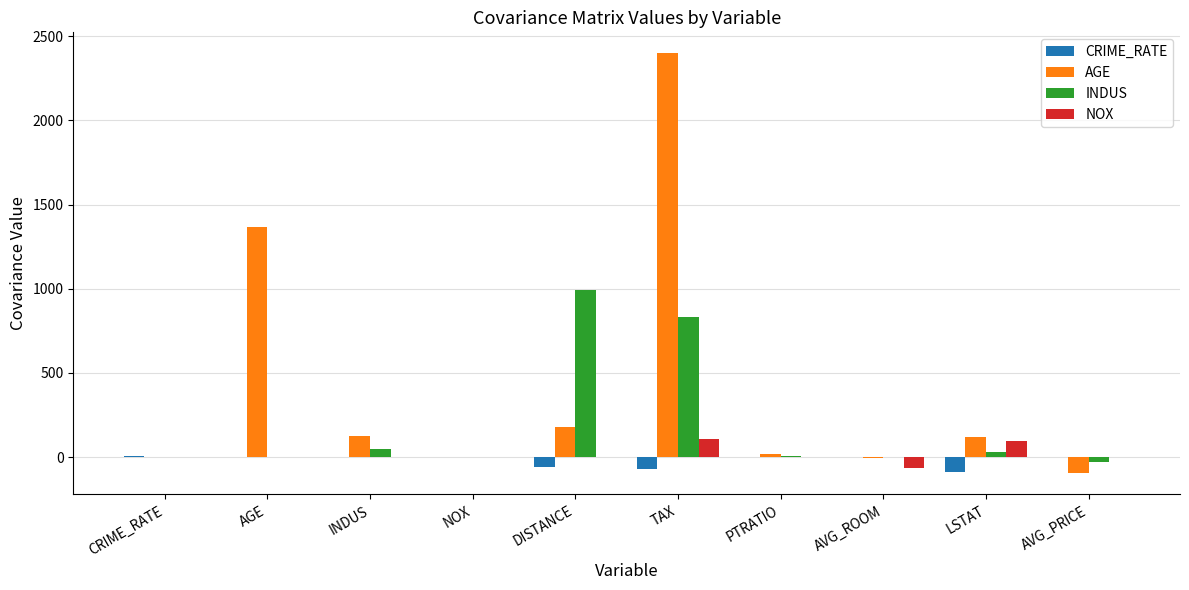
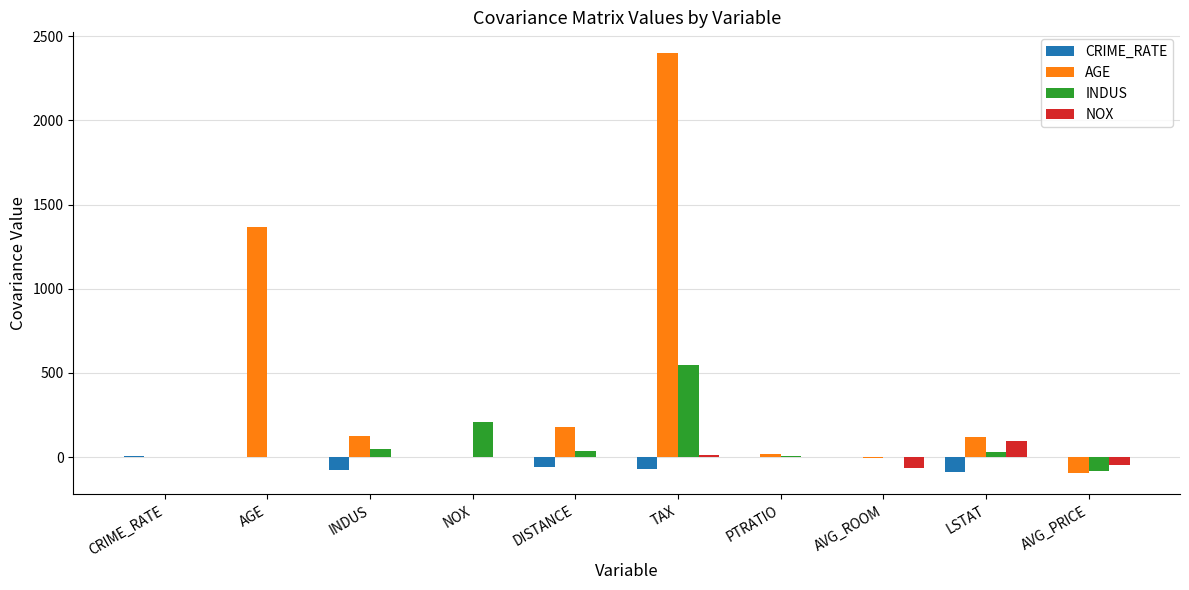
  {
    "CRIME_RATE": {
-     "INDUS": 0,
+     "INDUS": -70,
      "DISTANCE": -60,
      "TAX": -70,
      "LSTAT": -90
    },
    "AGE": {
      "CRIME_RATE": 0,
      "AGE": 1370,
      "INDUS": 120,
      "DISTANCE": 180,
      "TAX": 2400,
      "PTRATIO": 20,
      "LSTAT": 120,
      "AVG_PRICE": -100
    },
    "INDUS": {
      "CRIME_RATE": 0,
      "AGE": 0,
      "INDUS": 50,
-     "NOX": 0,
-     "DISTANCE": 990,
-     "TAX": 830,
+     "NOX": 210,
+     "DISTANCE": 40,
+     "TAX": 540,
      "LSTAT": 30,
-     "AVG_PRICE": -30
+     "AVG_PRICE": -90
    },
    "NOX": {
      "CRIME_RATE": 0,
      "AGE": 0,
      "INDUS": 0,
-     "TAX": 110,
+     "TAX": 10,
      "AVG_ROOM": -70,
      "LSTAT": 90,
-     "AVG_PRICE": 0
+     "AVG_PRICE": -50
    }
  }
